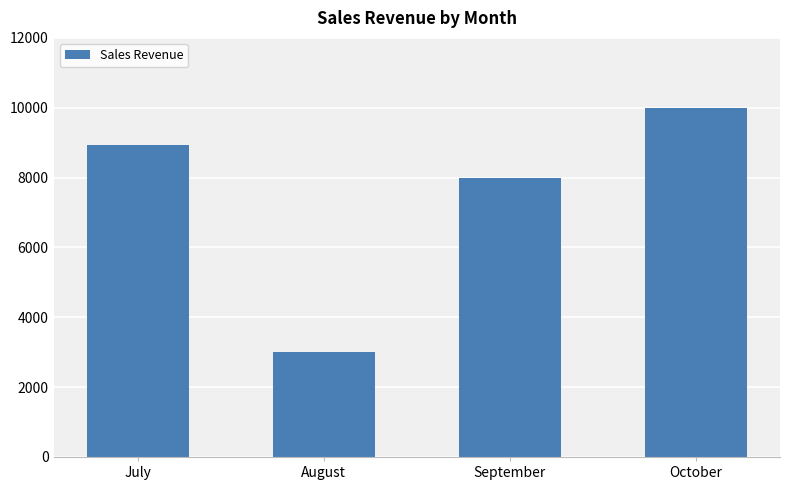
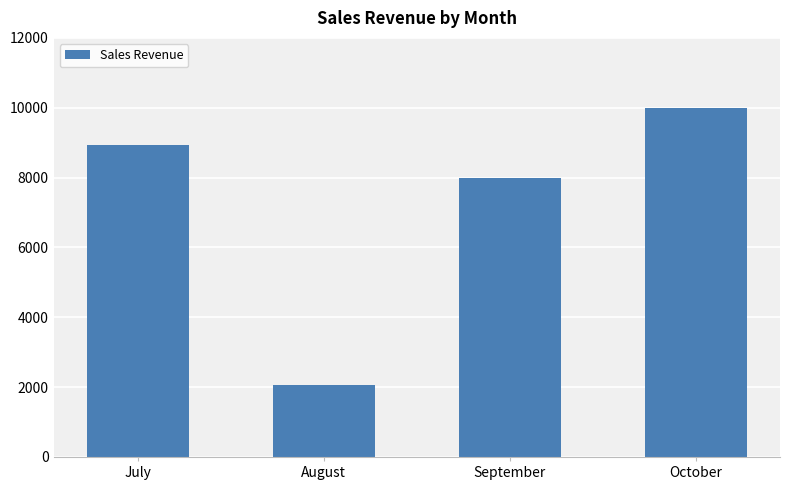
  {
    "July": 8900,
-   "August": 3000,
+   "August": 2100,
    "September": 8000,
    "October": 10000
  }
